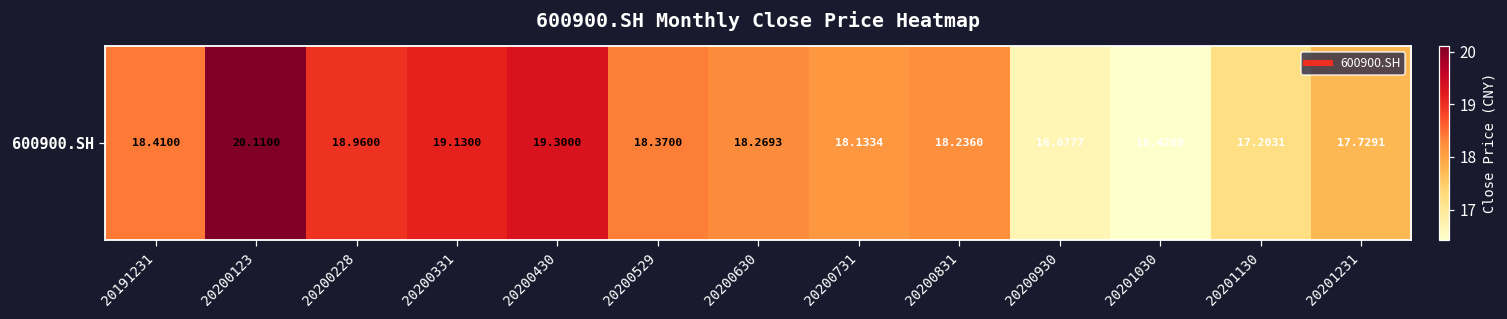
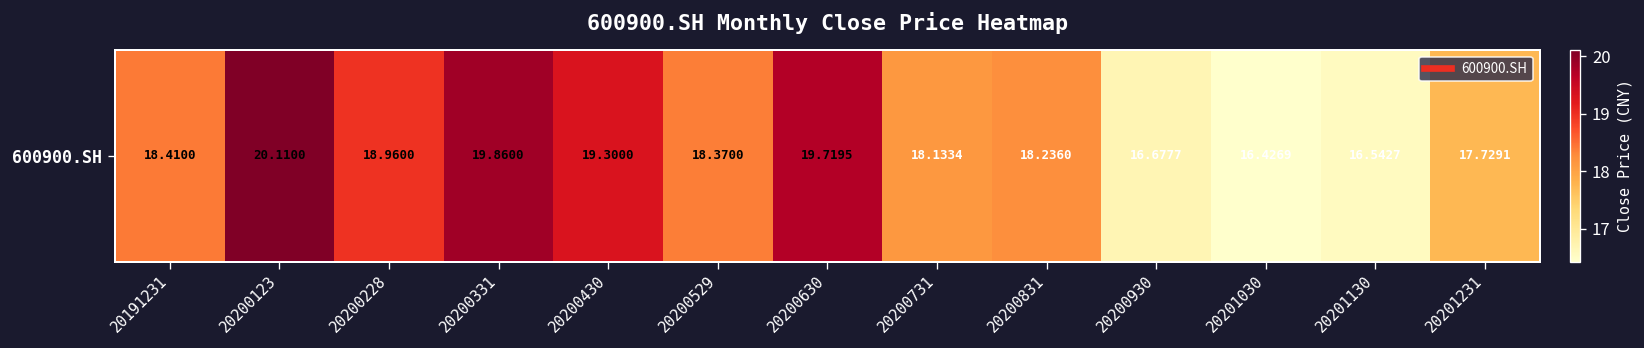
  {
    "600900.SH": {
      "20191231": 18.4100,
      "20200123": 20.1100,
      "20200228": 18.9600,
-     "20200331": 19.1300,
+     "20200331": 19.8600,
      "20200430": 19.3000,
      "20200529": 18.3700,
-     "20200630": 18.2693,
+     "20200630": 19.7195,
      "20200731": 18.1334,
      "20200831": 18.2360,
      "20200930": 16.6777,
      "20201030": 16.4269,
-     "20201130": 17.2031,
+     "20201130": 16.5427,
      "20201231": 17.7291
    }
  }
